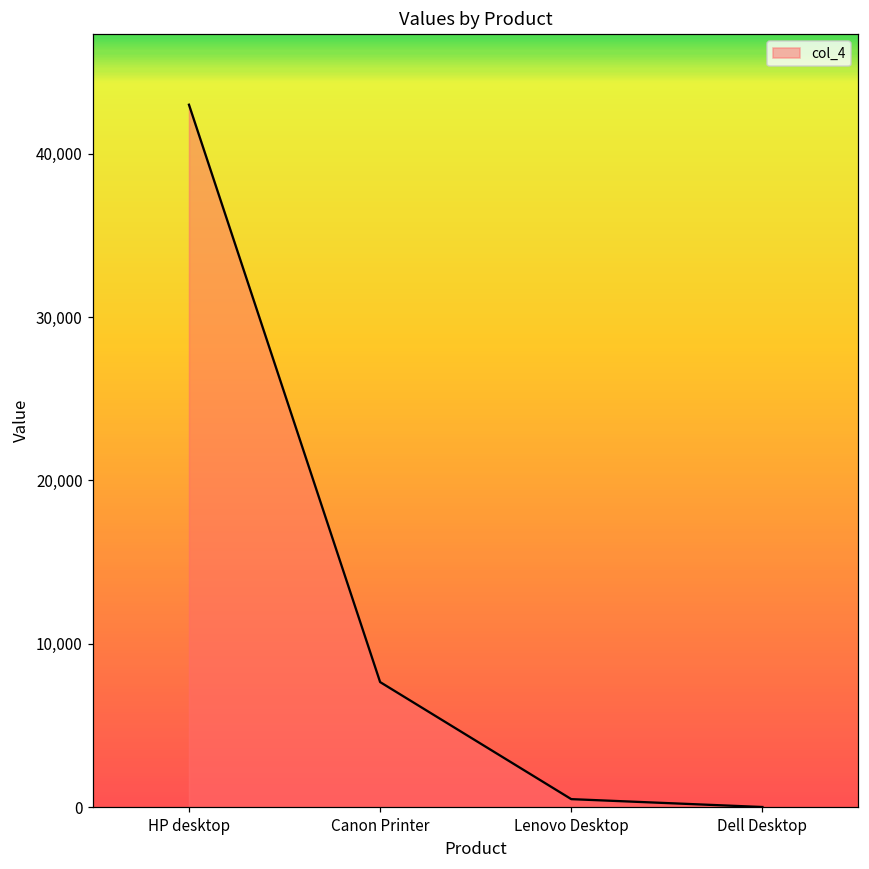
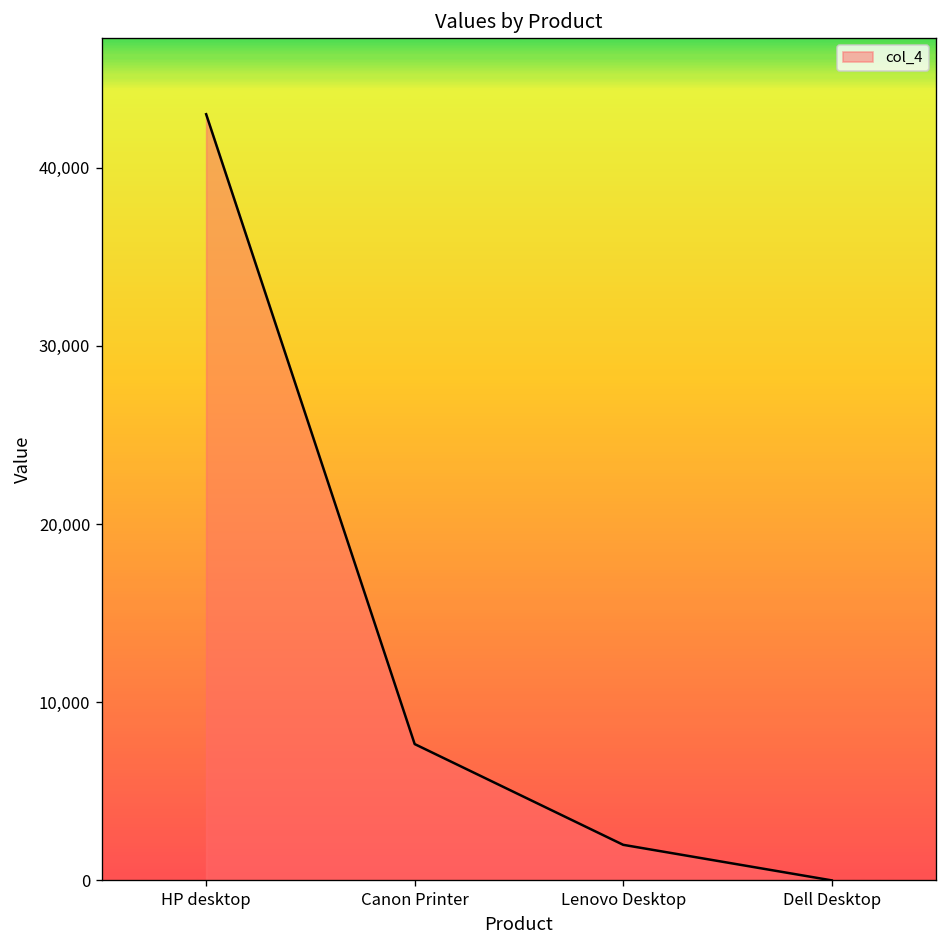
  {
    "HP desktop": "43,000",
    "Canon Printer": "7,700",
-   "Lenovo Desktop": "500",
+   "Lenovo Desktop": "2,000",
    "Dell Desktop": "0"
  }
